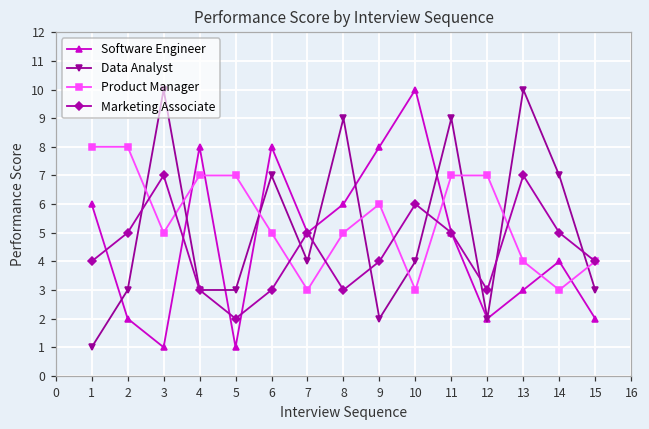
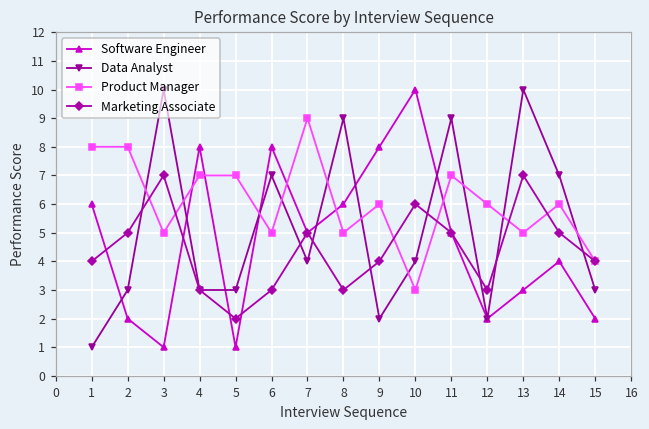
  {
    "Product Manager": {
      "1": 8,
      "2": 8,
      "3": 5,
      "4": 7,
      "5": 7,
      "6": 5,
-     "7": 3,
+     "7": 9,
      "8": 5,
      "9": 6,
      "10": 3,
      "11": 7,
-     "12": 7,
-     "13": 4,
-     "14": 3
+     "12": 6,
+     "13": 5,
+     "14": 6
    }
  }
